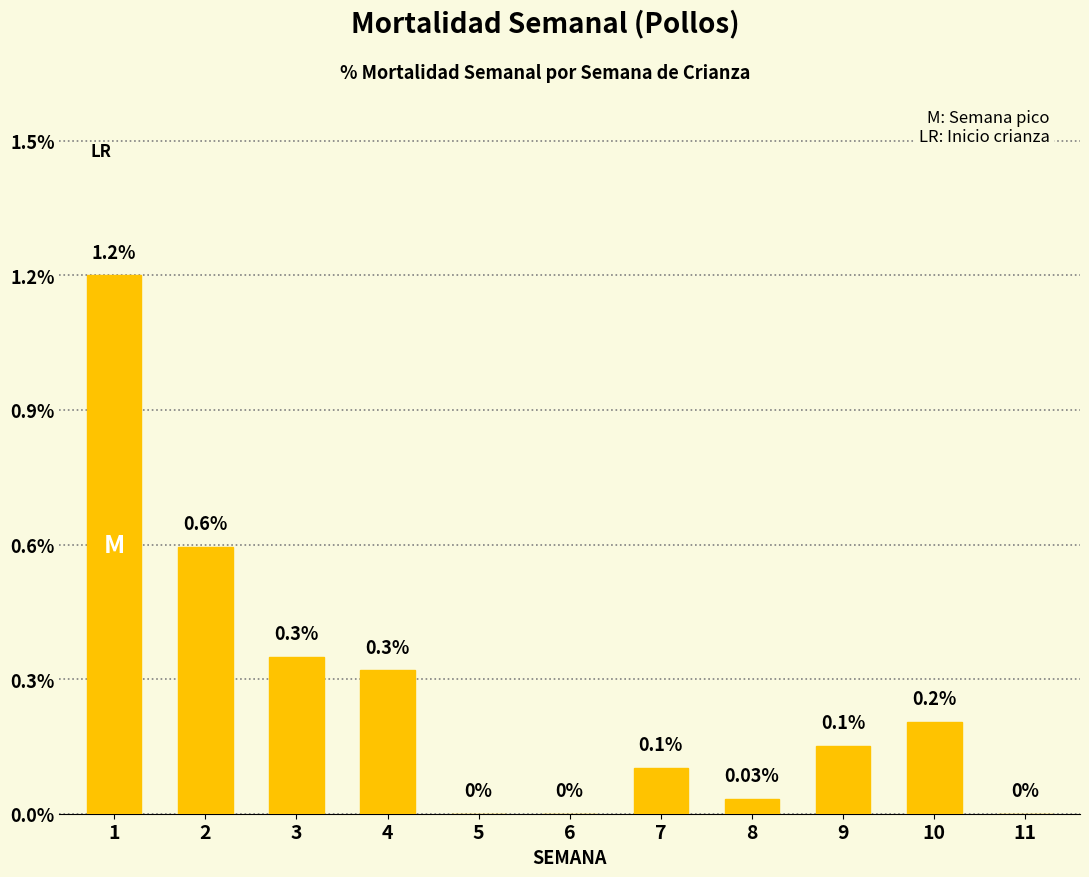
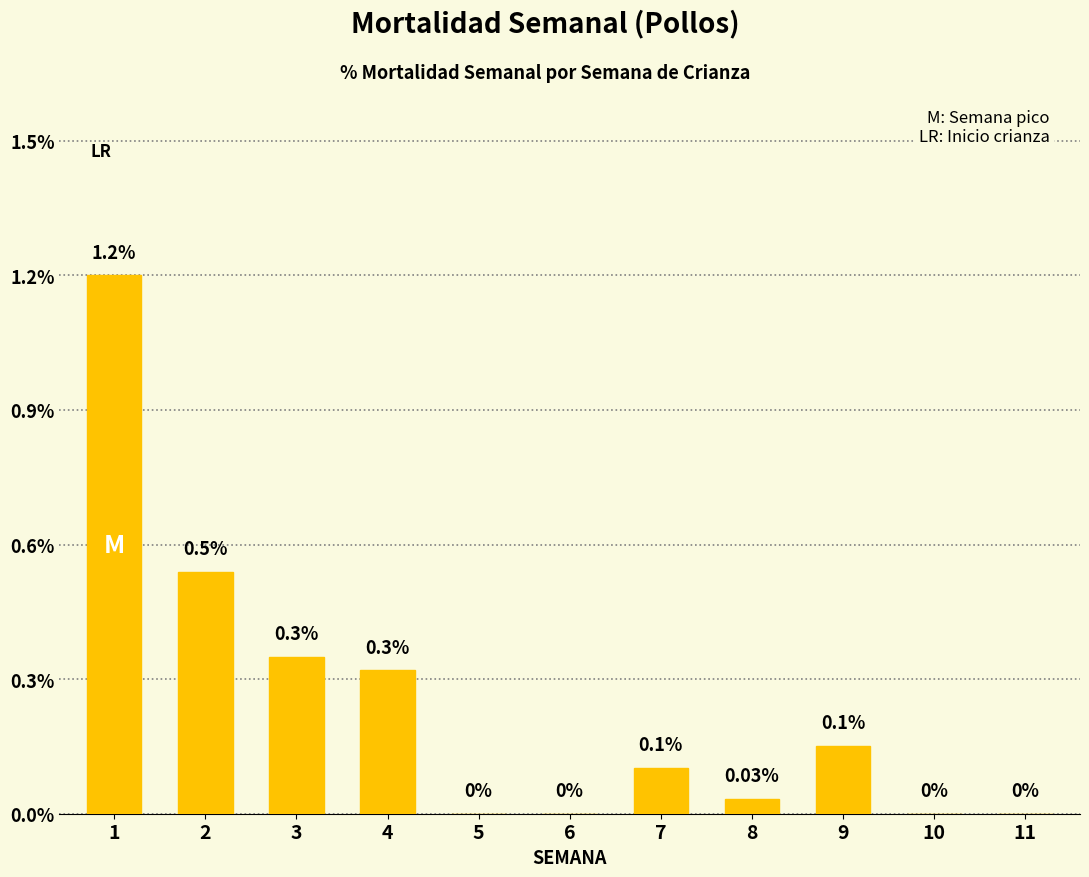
  {
    "1": "1.2%",
-   "2": "0.6%",
+   "2": "0.5%",
    "3": "0.3%",
    "4": "0.3%",
    "5": "0%",
    "6": "0%",
    "7": "0.1%",
    "8": "0.03%",
    "9": "0.1%",
-   "10": "0.2%",
+   "10": "0%",
    "11": "0%"
  }
